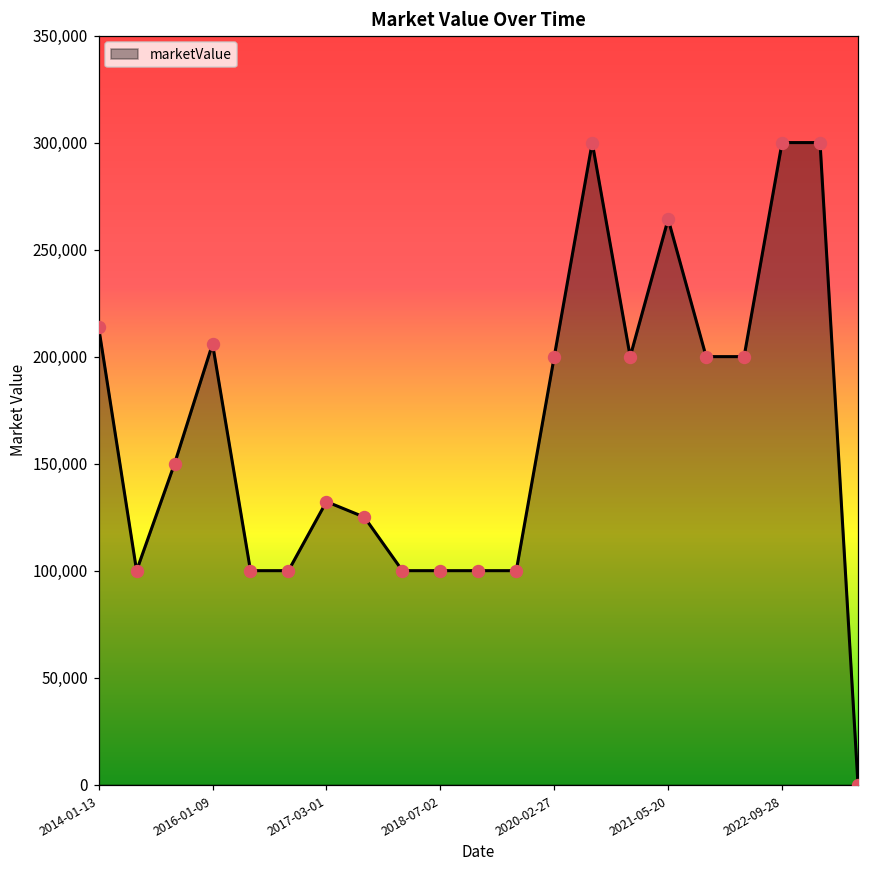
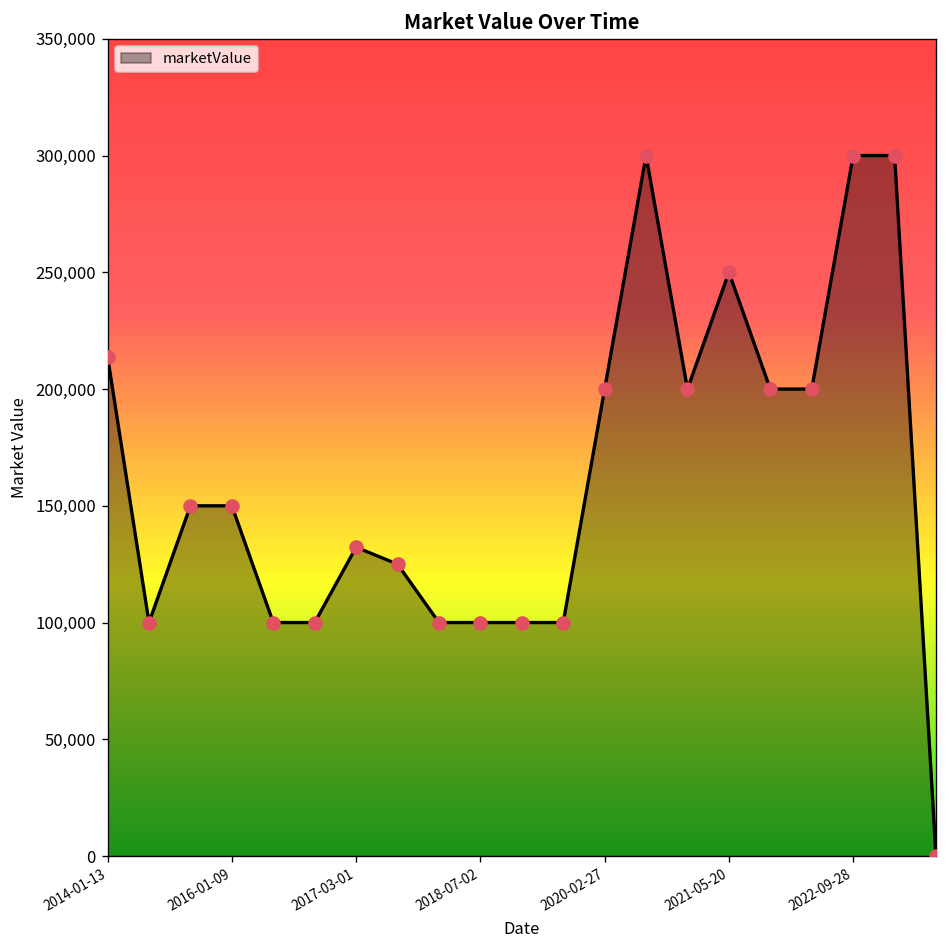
  {
    "2014-01-13": "214,000",
-   "2016-01-09": "206,000",
+   "2016-01-09": "150,000",
    "2017-03-01": "132,000",
    "2018-07-02": "100,000",
    "2020-02-27": "200,000",
-   "2021-05-20": "264,000",
+   "2021-05-20": "250,000",
    "2022-09-28": "300,000"
  }
